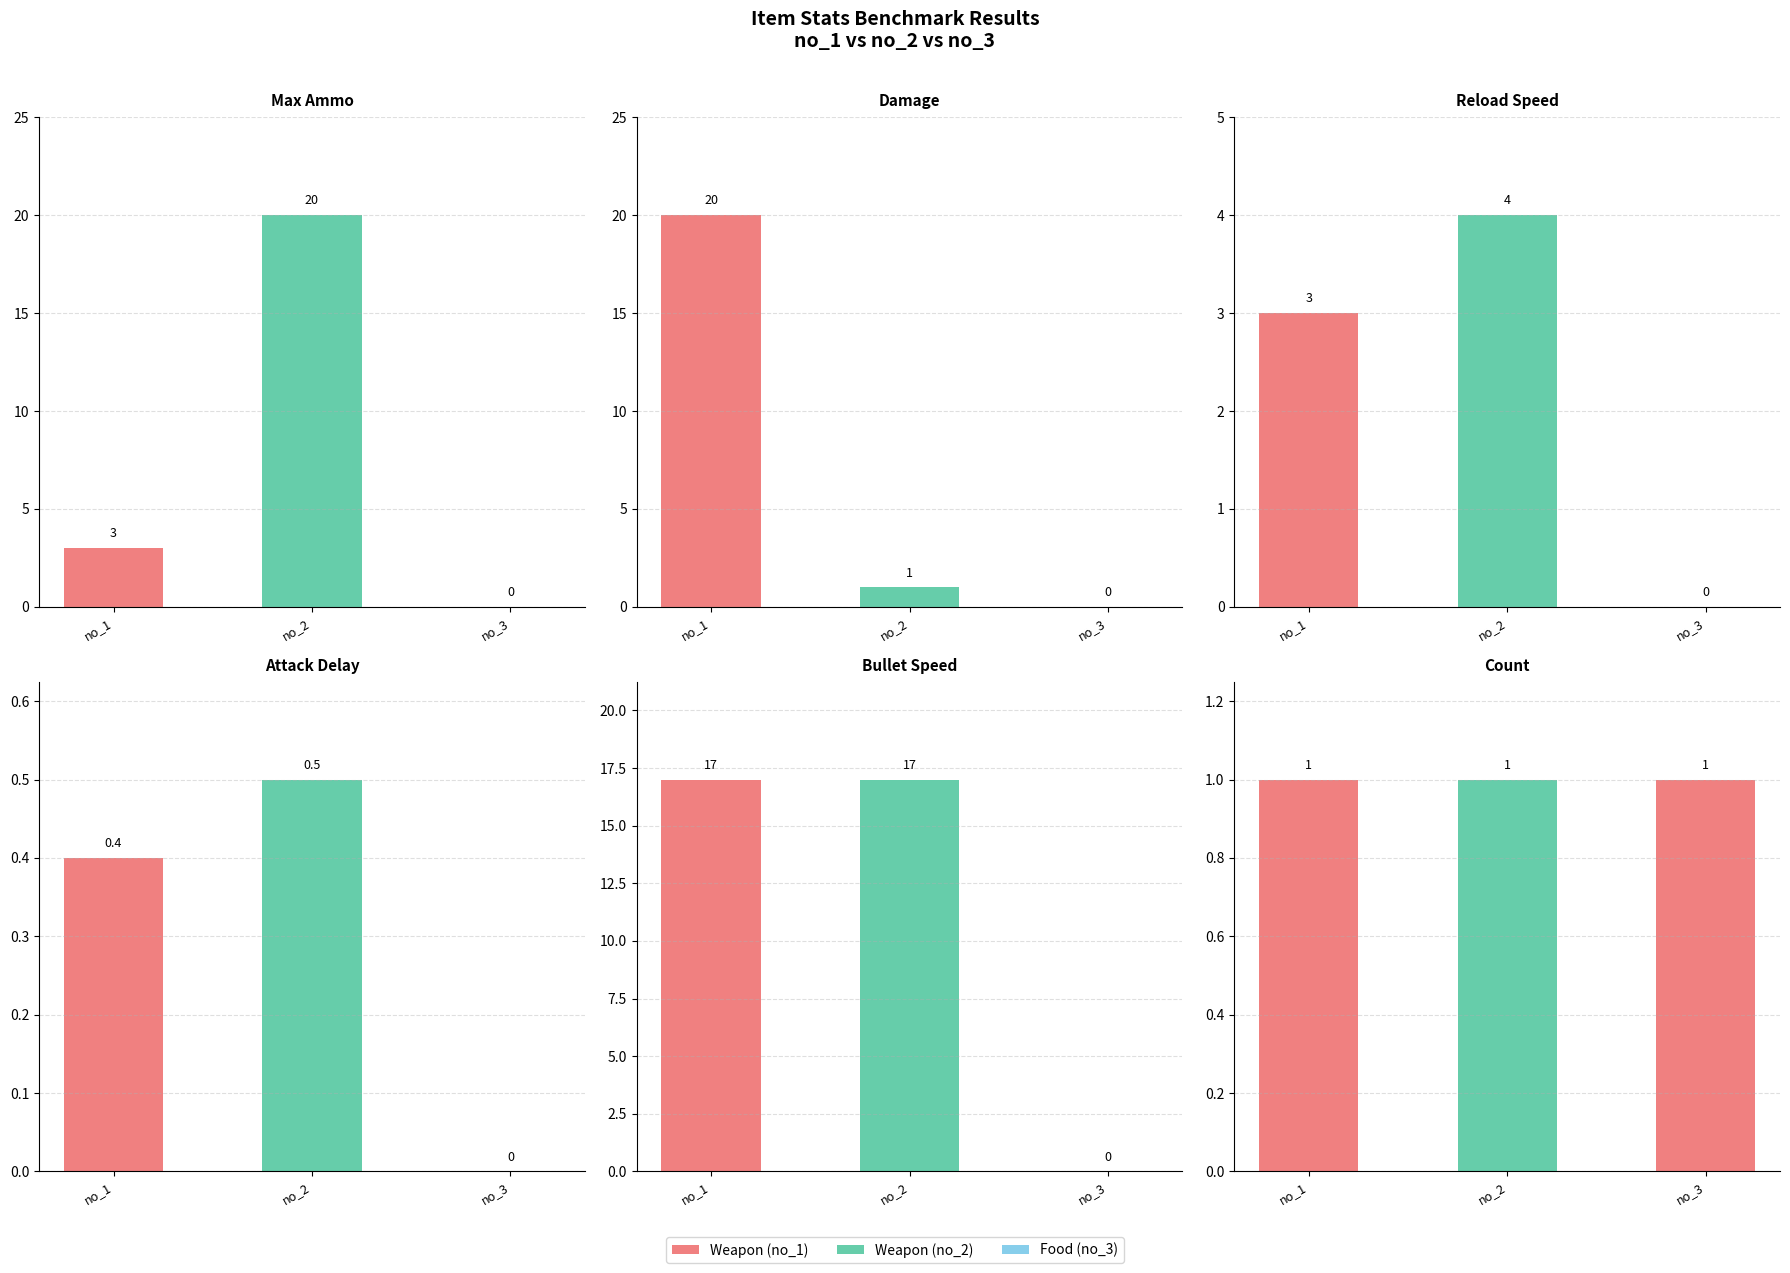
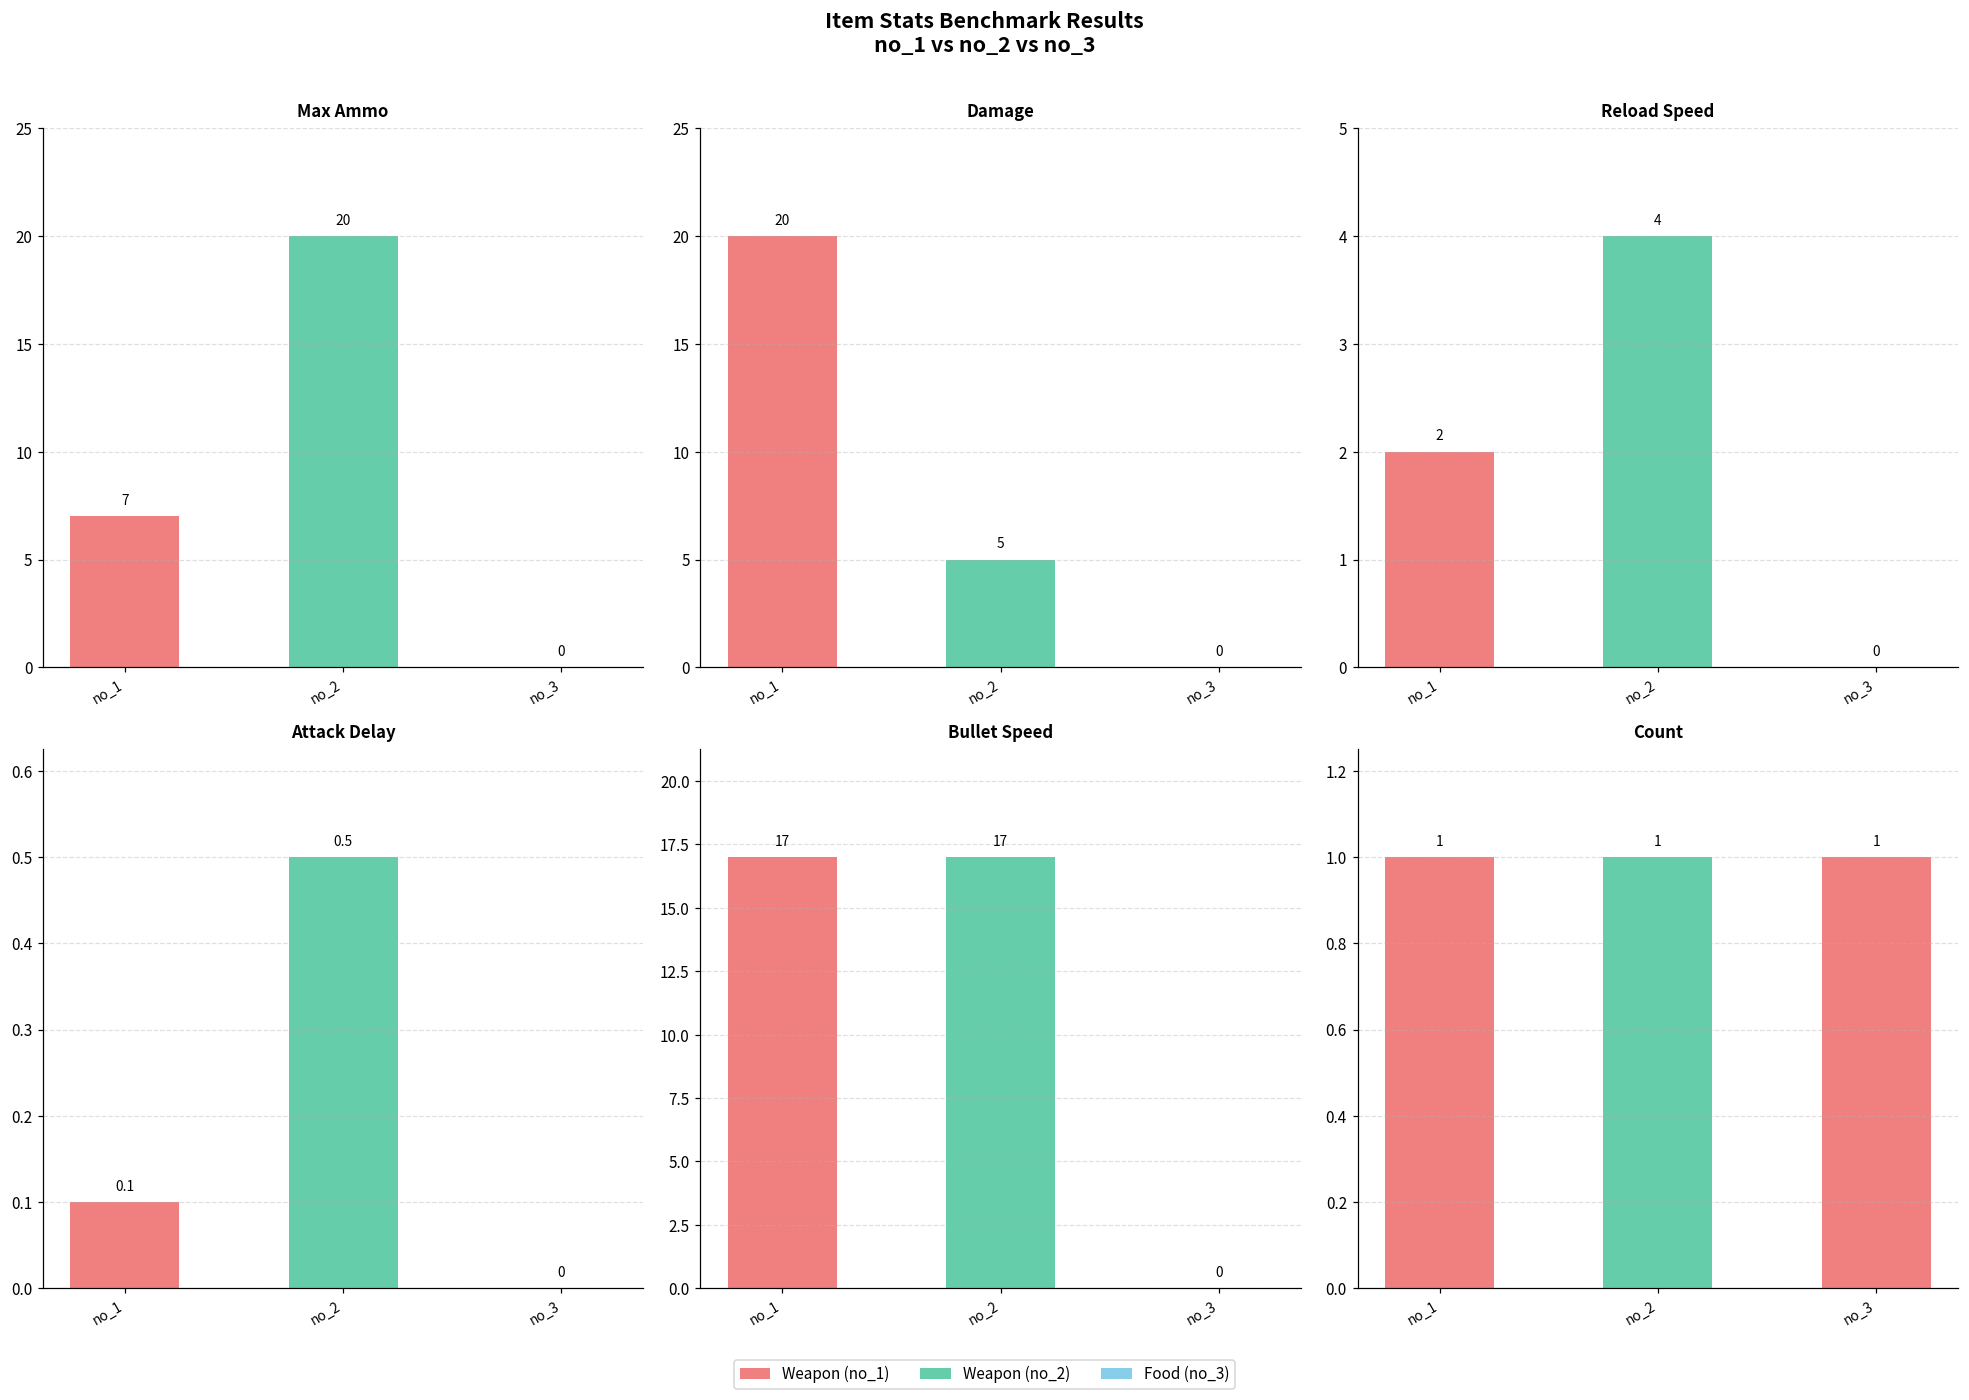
  {
    "Max Ammo": {
-     "no_1": 3,
+     "no_1": 7,
      "no_2": 20,
      "no_3": 0
    },
    "Damage": {
      "no_1": 20,
-     "no_2": 1,
+     "no_2": 5,
      "no_3": 0
    },
    "Reload Speed": {
-     "no_1": 3,
+     "no_1": 2,
      "no_2": 4,
      "no_3": 0
    },
    "Attack Delay": {
-     "no_1": 0.4,
+     "no_1": 0.1,
      "no_2": 0.5,
      "no_3": 0
    },
    "Bullet Speed": {
      "no_1": 17,
      "no_2": 17,
      "no_3": 0
    },
    "Count": {
      "no_1": 1,
      "no_2": 1,
      "no_3": 1
    }
  }
